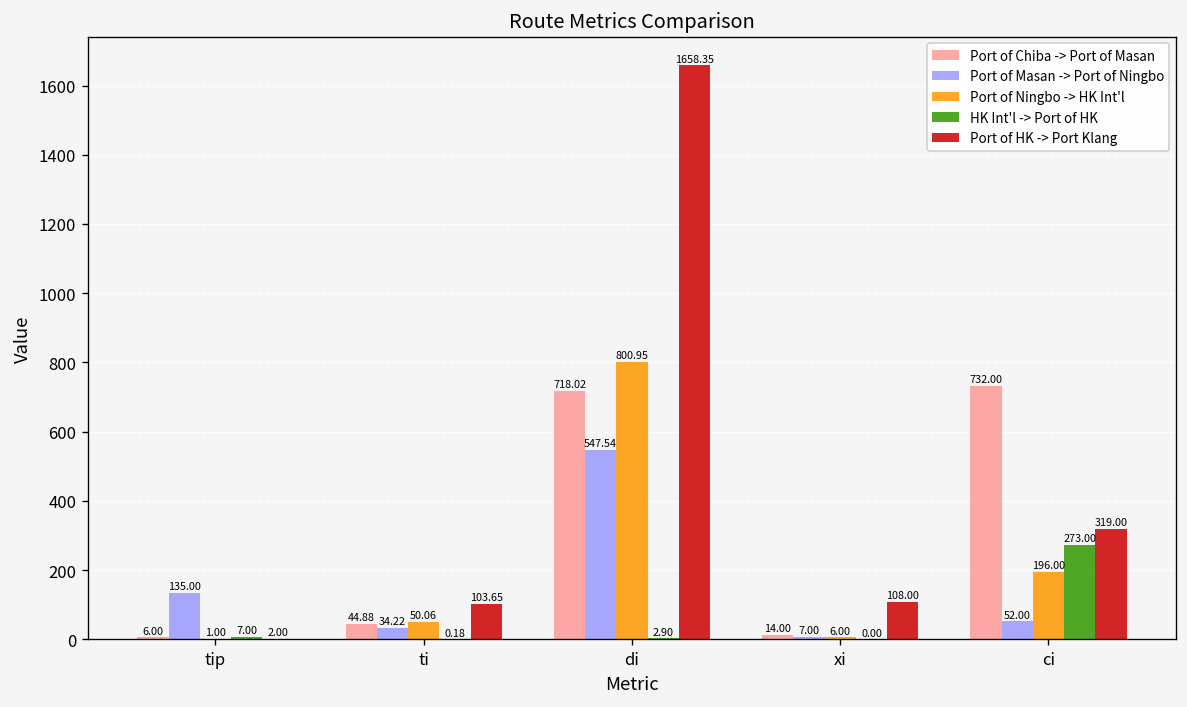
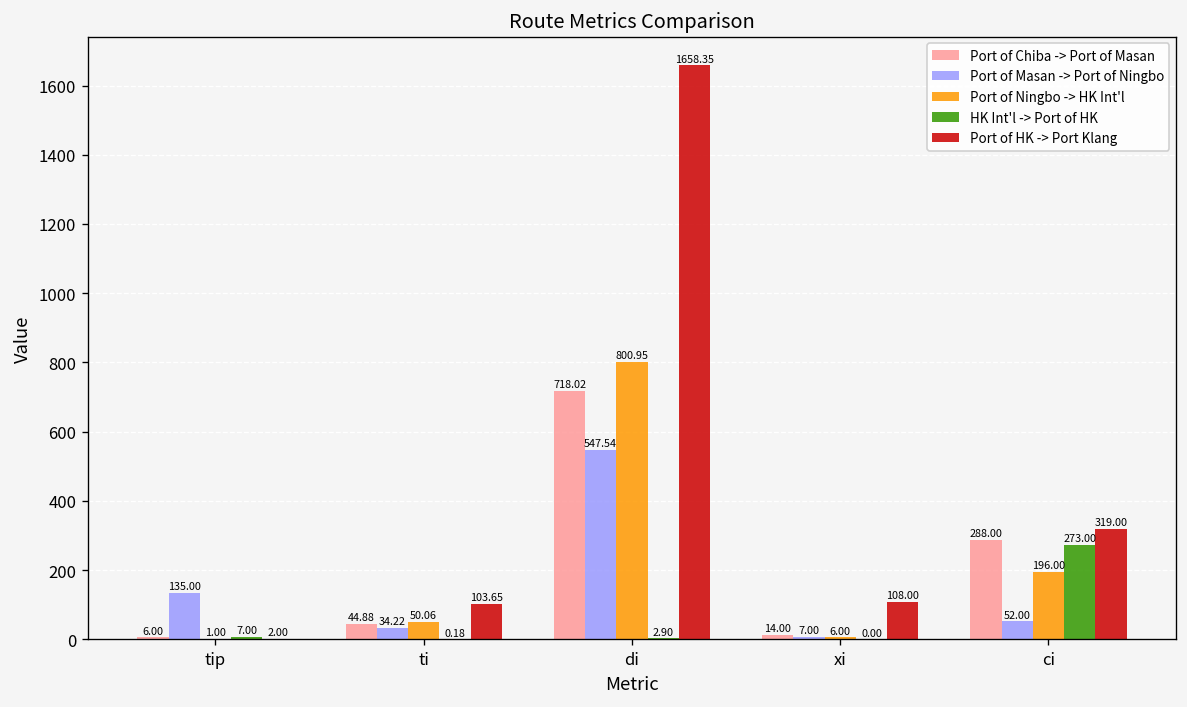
  {
    "Port of Chiba -> Port of Masan": {
      "tip": 6.00,
      "ti": 44.88,
      "di": 718.02,
      "xi": 14.00,
-     "ci": 732.00
+     "ci": 288.00
    },
    "Port of Masan -> Port of Ningbo": {
      "tip": 135.00,
      "ti": 34.22,
      "di": 547.54,
      "xi": 7.00,
      "ci": 52.00
    },
    "Port of Ningbo -> HK Int'l": {
      "tip": 1.00,
      "ti": 50.06,
      "di": 800.95,
      "xi": 6.00,
      "ci": 196.00
    },
    "HK Int'l -> Port of HK": {
      "tip": 7.00,
      "ti": 0.18,
      "di": 2.90,
      "xi": 0.00,
      "ci": 273.00
    },
    "Port of HK -> Port Klang": {
      "tip": 2.00,
      "ti": 103.65,
      "di": 1658.35,
      "xi": 108.00,
      "ci": 319.00
    }
  }
